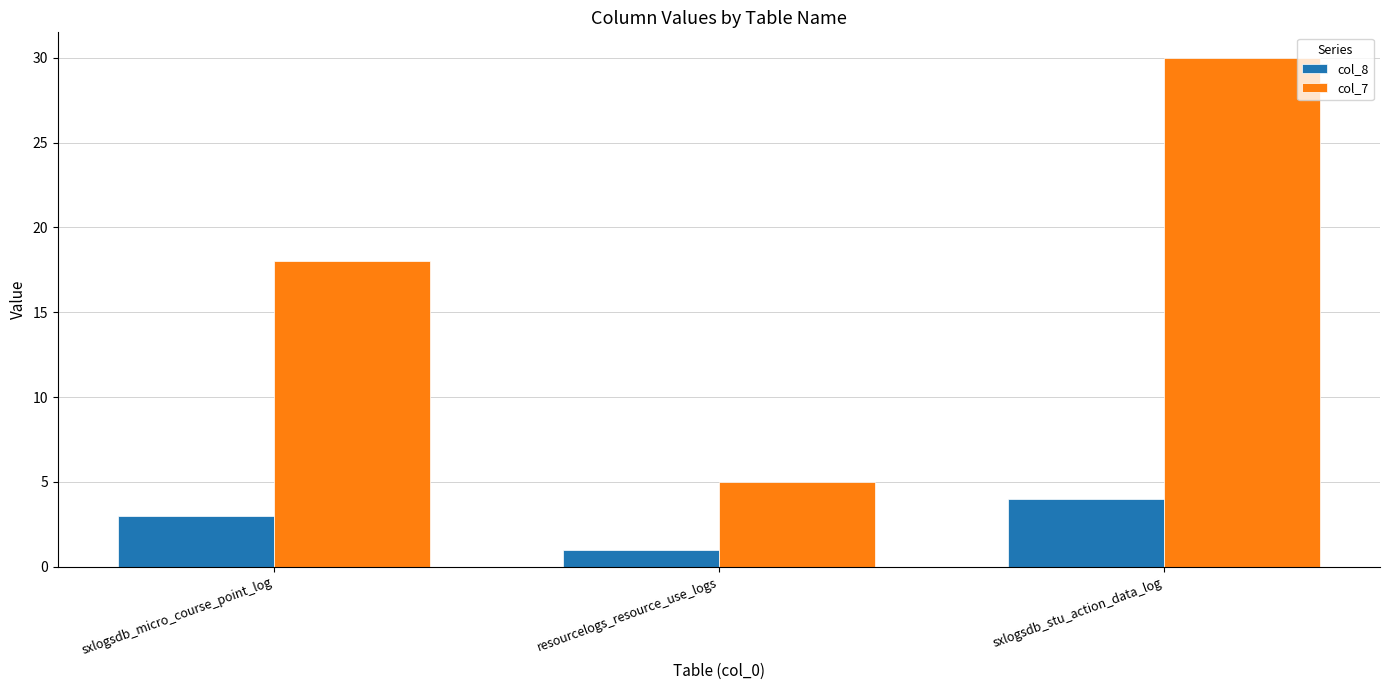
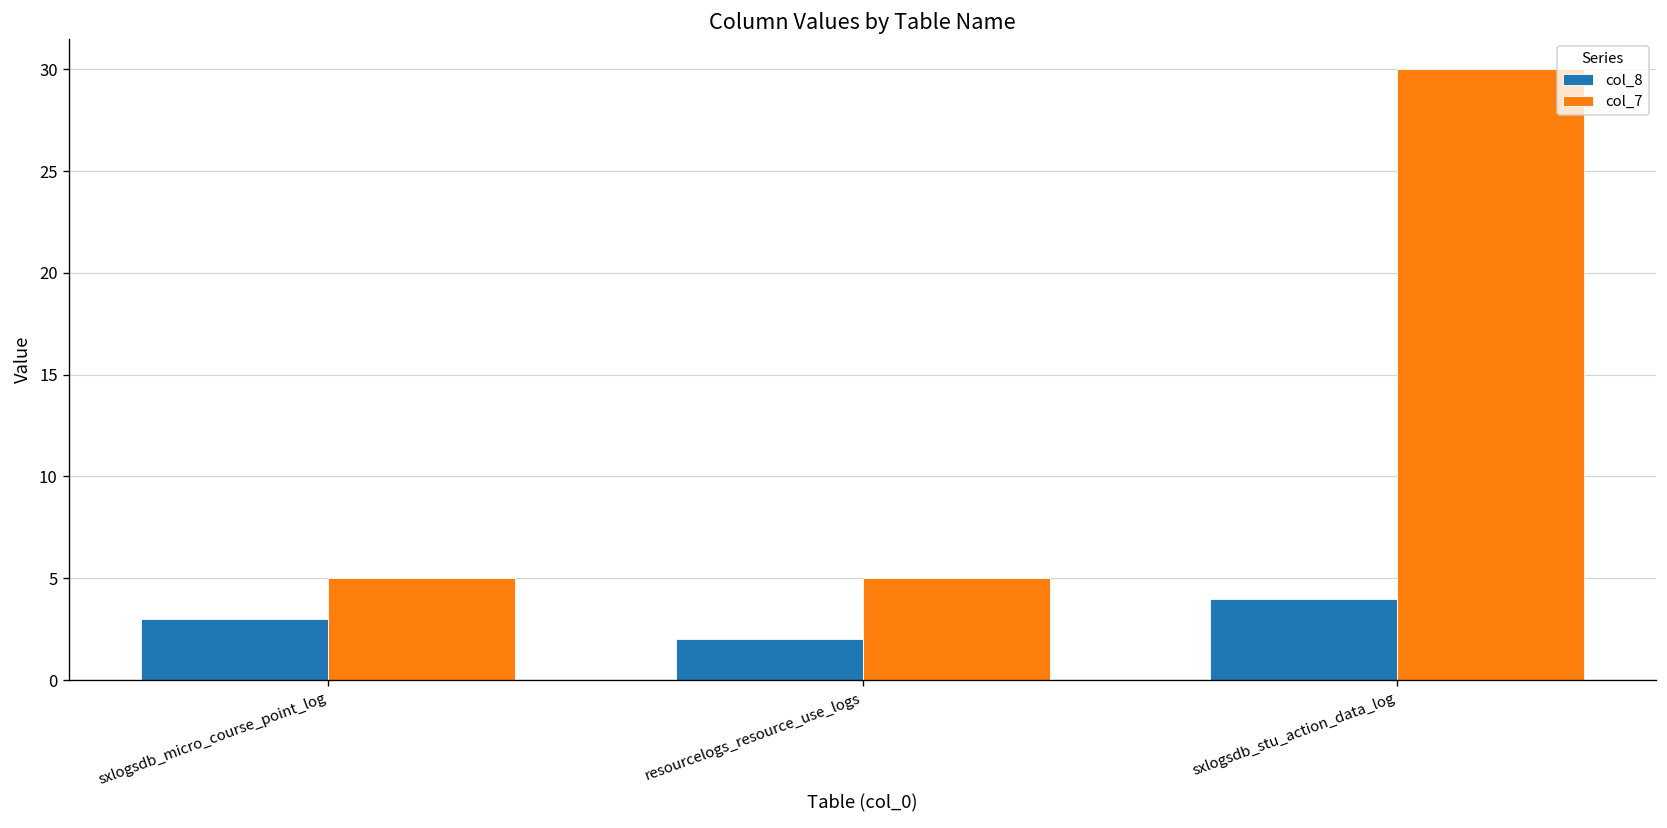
  {
    "col_8": {
      "sxlogsdb_micro_course_point_log": 3,
-     "resourcelogs_resource_use_logs": 1,
+     "resourcelogs_resource_use_logs": 2,
      "sxlogsdb_stu_action_data_log": 4
    },
    "col_7": {
-     "sxlogsdb_micro_course_point_log": 18,
+     "sxlogsdb_micro_course_point_log": 5,
      "resourcelogs_resource_use_logs": 5,
      "sxlogsdb_stu_action_data_log": 30
    }
  }
